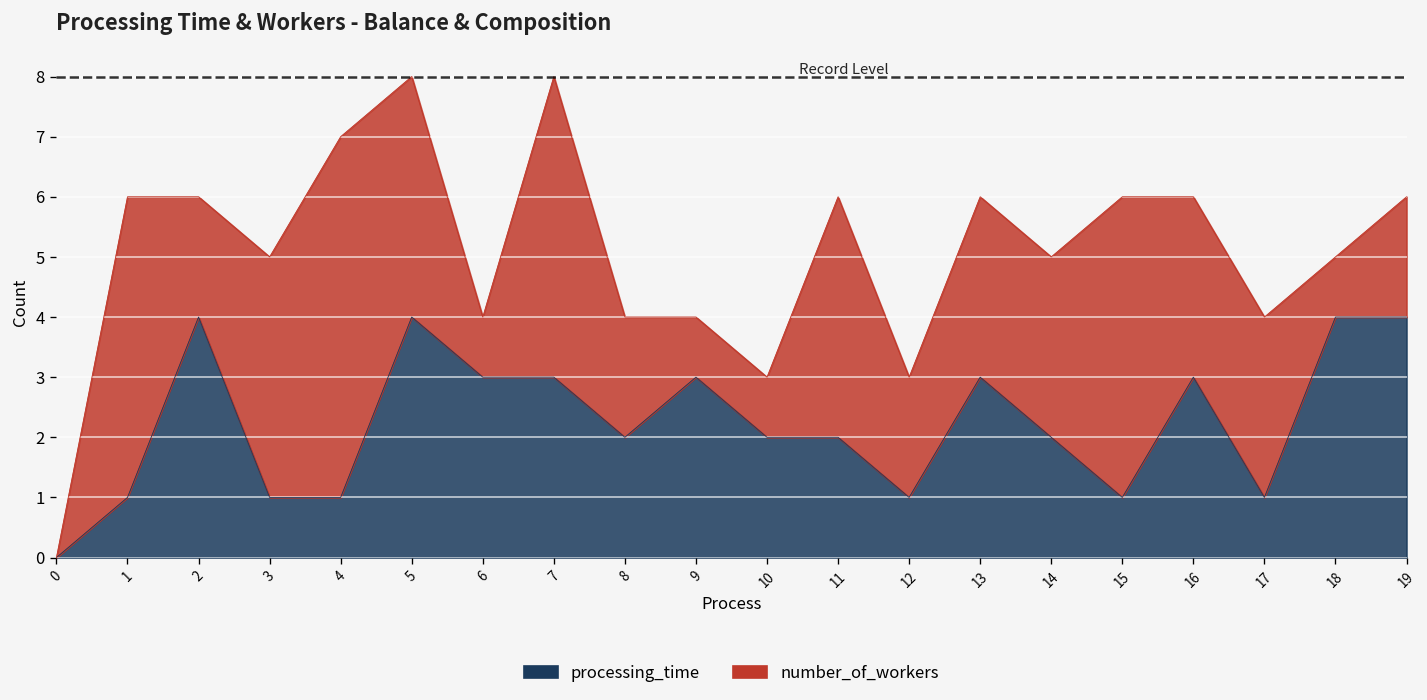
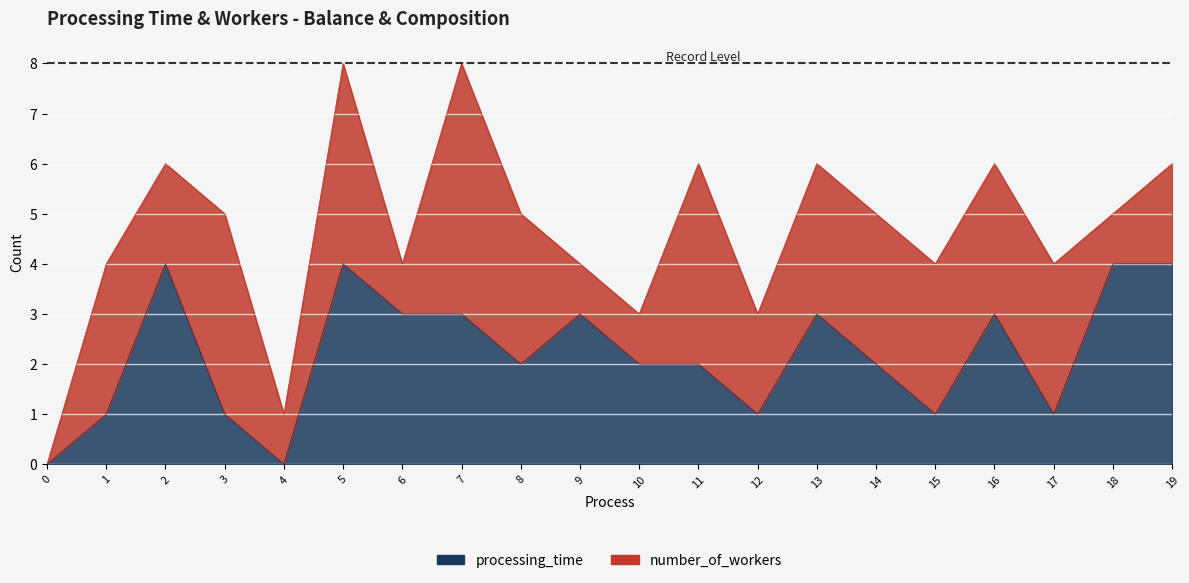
  {
    "processing_time": {
      "1": 1,
      "2": 4,
      "3": 1,
-     "4": 1,
+     "4": 0,
      "5": 4,
      "6": 3,
      "7": 3,
      "8": 2,
      "9": 3,
      "10": 2,
      "11": 2,
      "12": 1,
      "13": 3,
      "14": 2,
      "15": 1,
      "16": 3,
      "17": 1,
      "18": 4,
      "19": 4
    },
    "number_of_workers": {
-     "1": 5,
+     "1": 3,
      "2": 2,
      "3": 4,
-     "4": 6,
+     "4": 1,
      "5": 4,
      "6": 1,
      "7": 5,
-     "8": 2,
+     "8": 3,
      "9": 1,
      "10": 1,
      "11": 4,
      "12": 2,
      "13": 3,
      "14": 3,
-     "15": 5,
+     "15": 3,
      "16": 3,
      "17": 3,
      "18": 1,
      "19": 2
    }
  }
